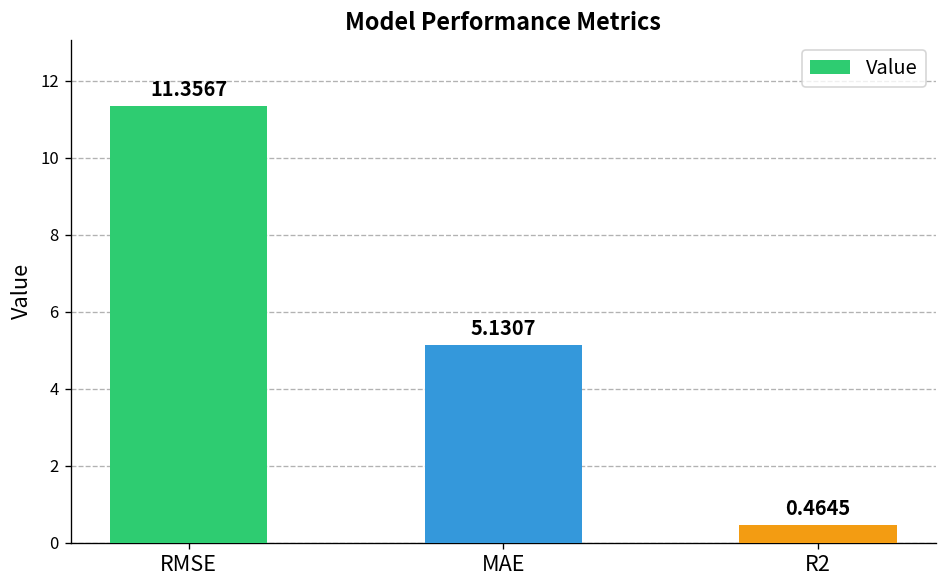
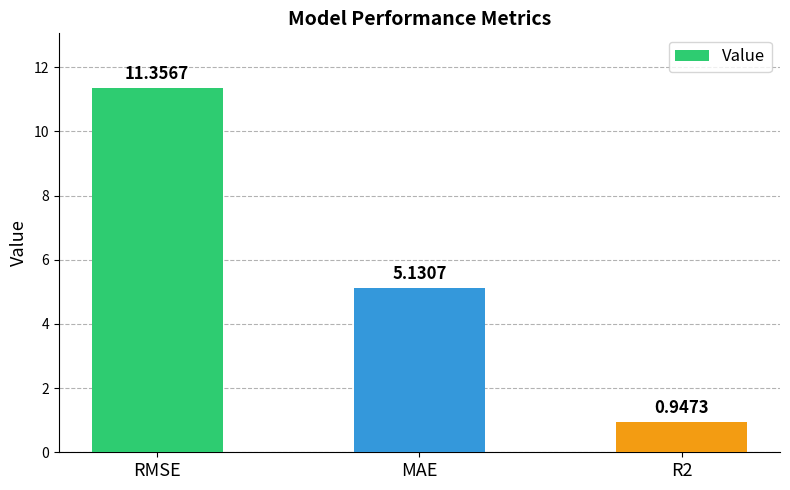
  {
    "RMSE": 11.3567,
    "MAE": 5.1307,
-   "R2": 0.4645
+   "R2": 0.9473
  }
